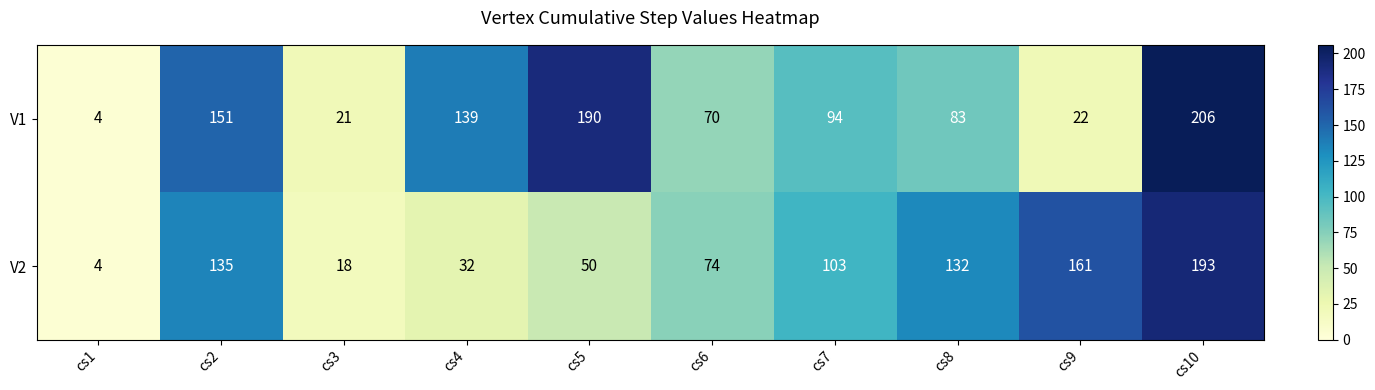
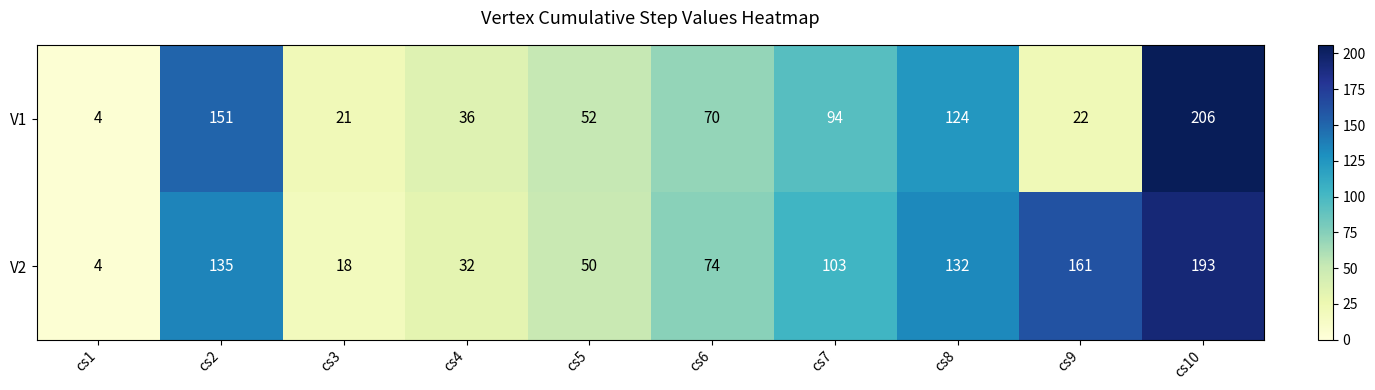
  {
    "V1": {
      "cs1": 4,
      "cs2": 151,
      "cs3": 21,
-     "cs4": 139,
-     "cs5": 190,
+     "cs4": 36,
+     "cs5": 52,
      "cs6": 70,
      "cs7": 94,
-     "cs8": 83,
+     "cs8": 124,
      "cs9": 22,
      "cs10": 206
    },
    "V2": {
      "cs1": 4,
      "cs2": 135,
      "cs3": 18,
      "cs4": 32,
      "cs5": 50,
      "cs6": 74,
      "cs7": 103,
      "cs8": 132,
      "cs9": 161,
      "cs10": 193
    }
  }
